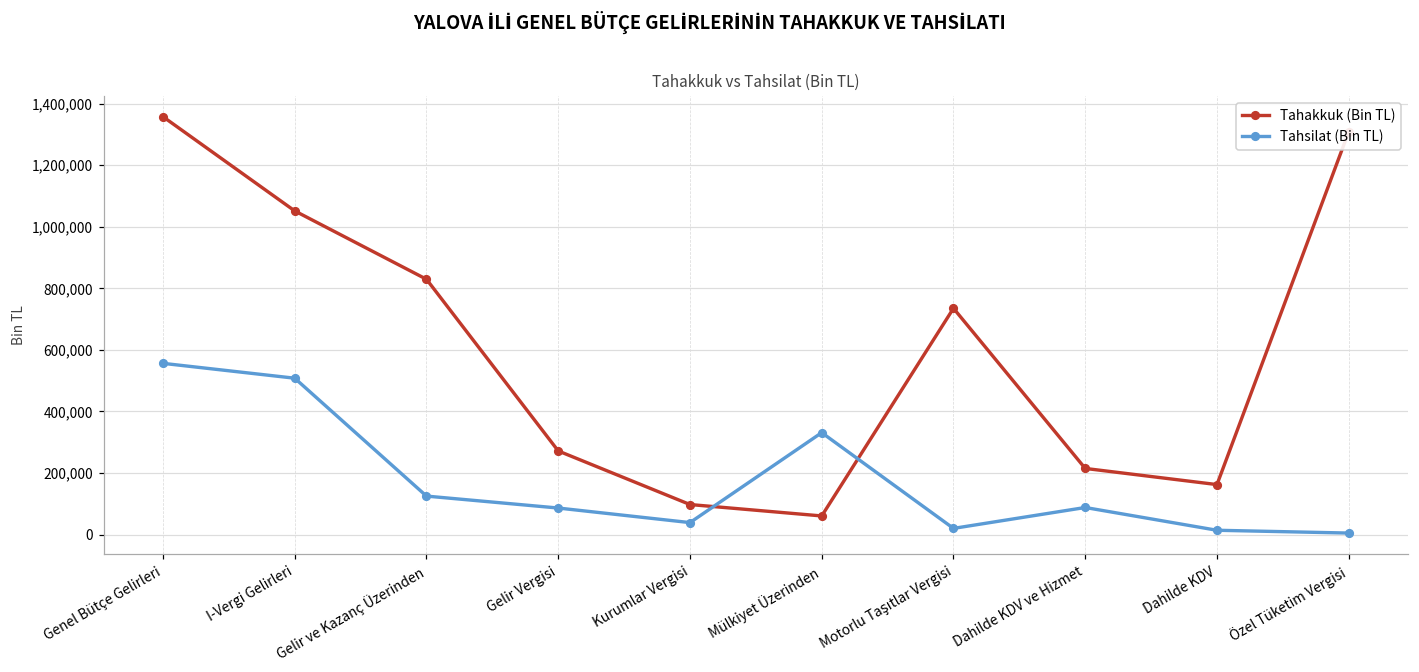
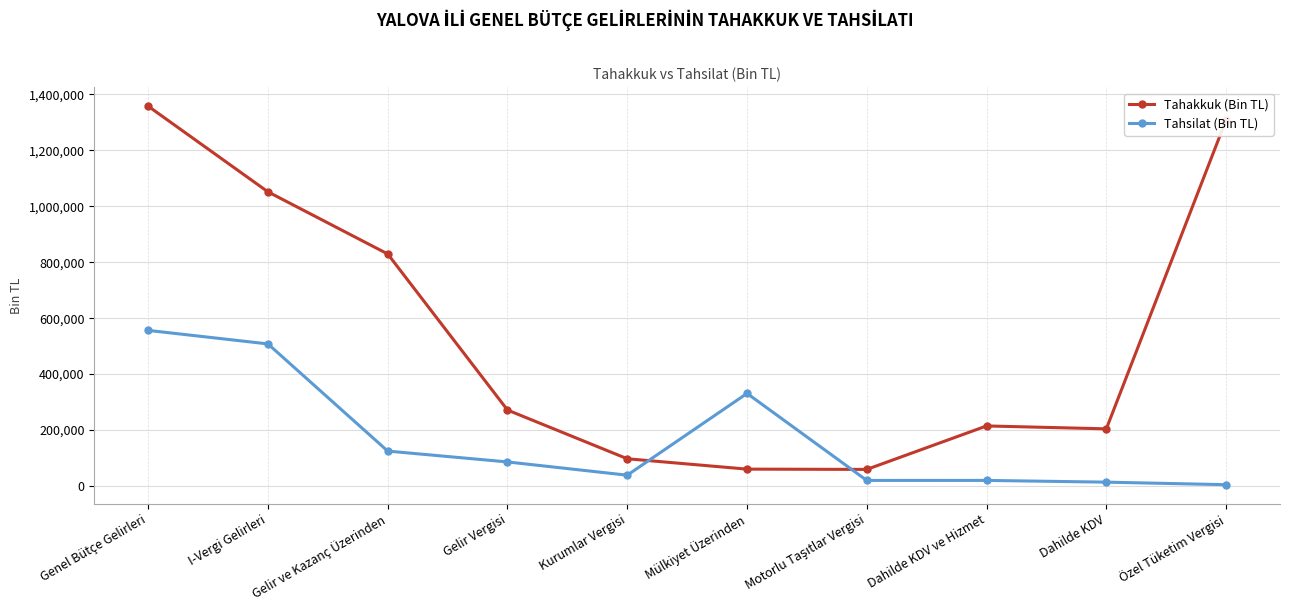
  {
    "Tahakkuk (Bin TL)": {
      "Genel Bütçe Gelirleri": "1,360,000",
      "I-Vergi Gelirleri": "1,050,000",
      "Gelir ve Kazanç Üzerinden": "830,000",
      "Gelir Vergisi": "270,000",
      "Kurumlar Vergisi": "100,000",
      "Mülkiyet Üzerinden": "60,000",
-     "Motorlu Taşıtlar Vergisi": "740,000",
+     "Motorlu Taşıtlar Vergisi": "60,000",
      "Dahilde KDV ve Hizmet": "210,000",
-     "Dahilde KDV": "160,000"
+     "Dahilde KDV": "200,000"
    },
    "Tahsilat (Bin TL)": {
      "Genel Bütçe Gelirleri": "560,000",
      "I-Vergi Gelirleri": "510,000",
      "Gelir ve Kazanç Üzerinden": "120,000",
      "Gelir Vergisi": "90,000",
      "Kurumlar Vergisi": "40,000",
      "Mülkiyet Üzerinden": "330,000",
      "Motorlu Taşıtlar Vergisi": "20,000",
-     "Dahilde KDV ve Hizmet": "90,000",
+     "Dahilde KDV ve Hizmet": "20,000",
      "Dahilde KDV": "10,000",
      "Özel Tüketim Vergisi": "0"
    }
  }
